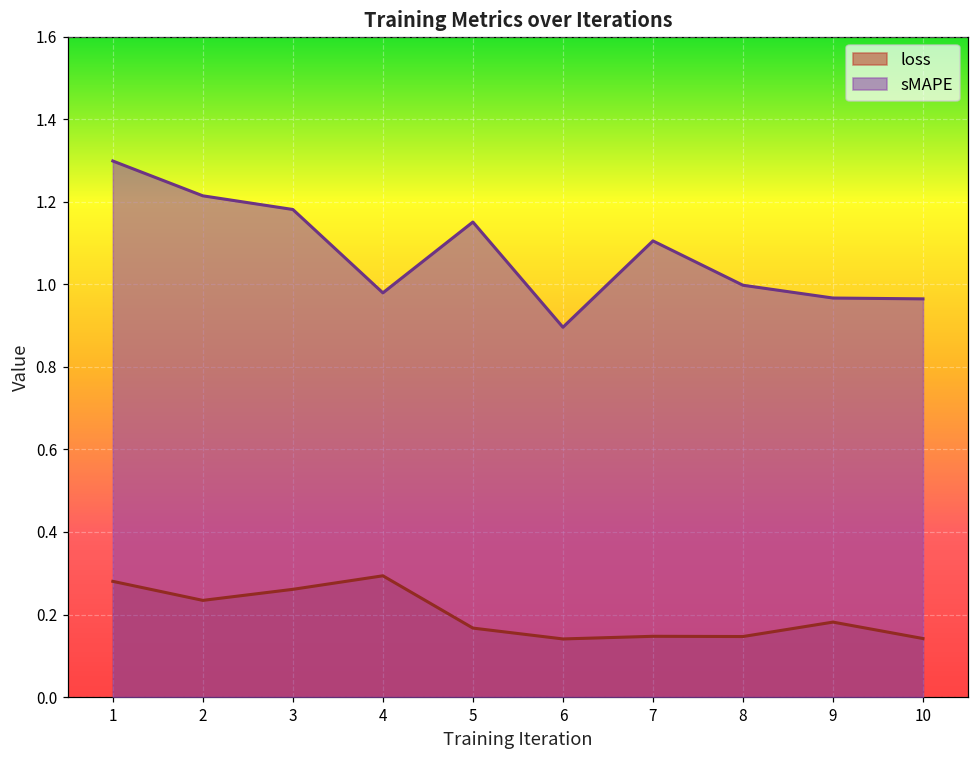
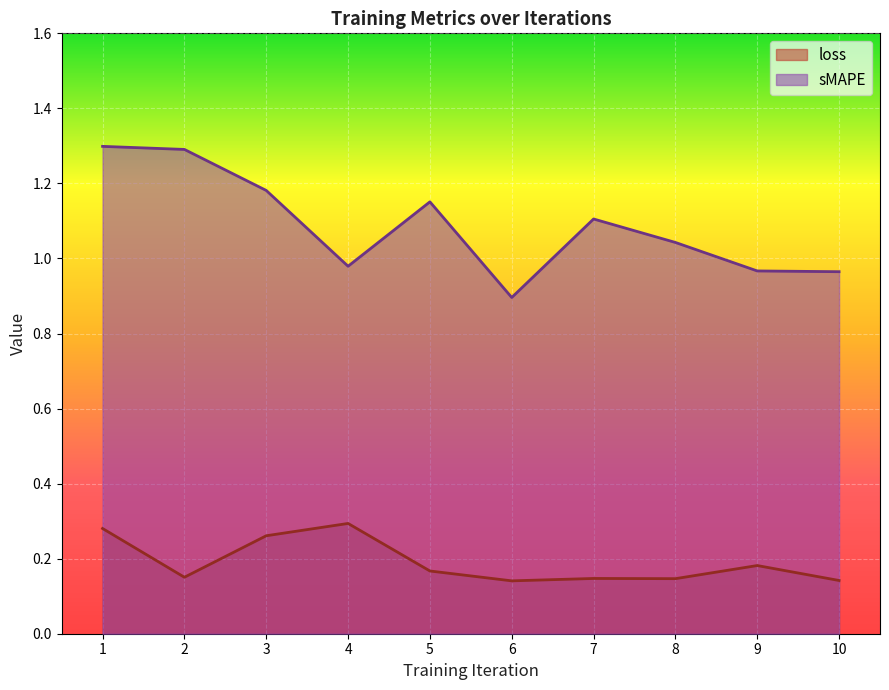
  {
    "loss": {
      "1": 0.28,
-     "2": 0.23,
+     "2": 0.15,
      "3": 0.26,
      "4": 0.29,
      "5": 0.17,
      "6": 0.14,
      "7": 0.15,
      "8": 0.15,
      "9": 0.18,
      "10": 0.14
    },
    "sMAPE": {
      "1": 1.30,
-     "2": 1.21,
+     "2": 1.29,
      "3": 1.18,
      "4": 0.98,
      "5": 1.15,
      "6": 0.90,
      "7": 1.11,
-     "8": 1.00,
+     "8": 1.04,
      "9": 0.97,
      "10": 0.96
    }
  }
